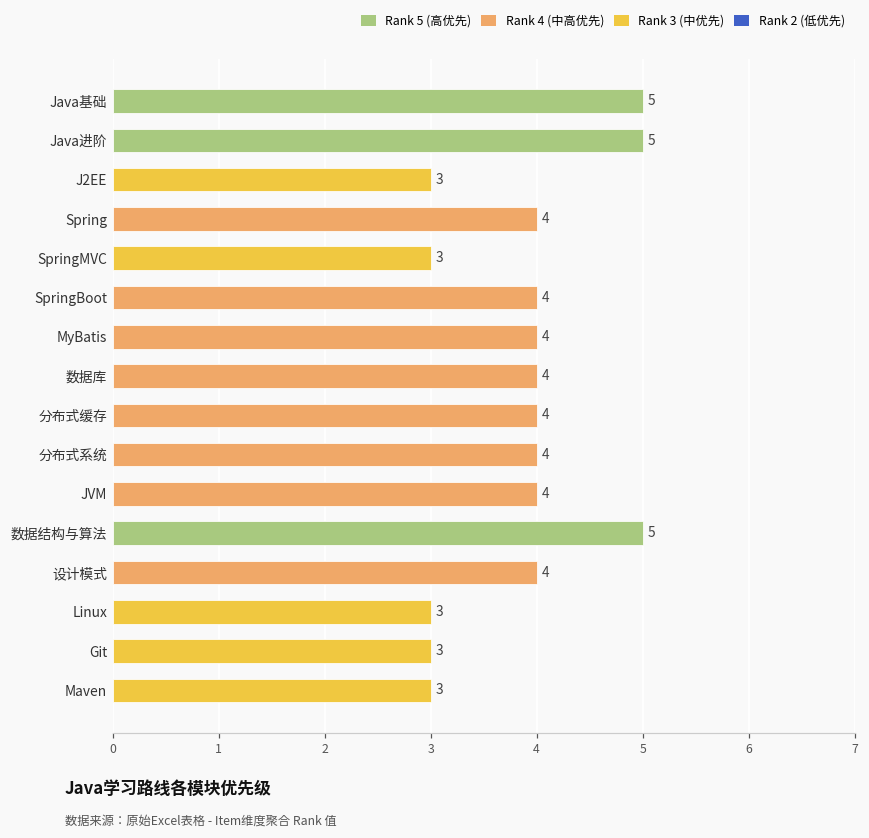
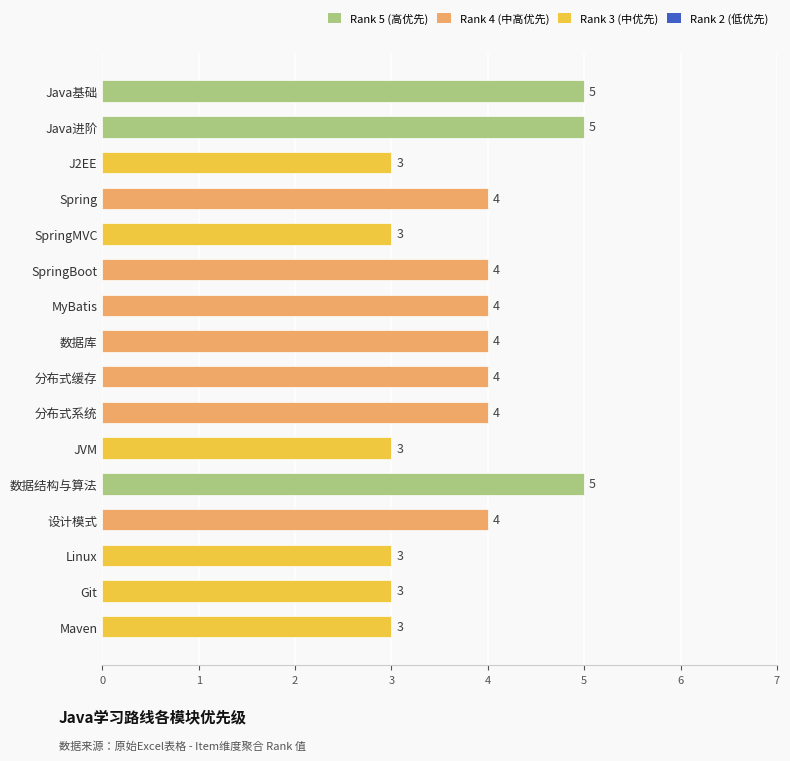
  {
    "Java基础": 5,
    "Java进阶": 5,
    "J2EE": 3,
    "Spring": 4,
    "SpringMVC": 3,
    "SpringBoot": 4,
    "MyBatis": 4,
    "数据库": 4,
    "分布式缓存": 4,
    "分布式系统": 4,
-   "JVM": 4,
+   "JVM": 3,
    "数据结构与算法": 5,
    "设计模式": 4,
    "Linux": 3,
    "Git": 3,
    "Maven": 3
  }
